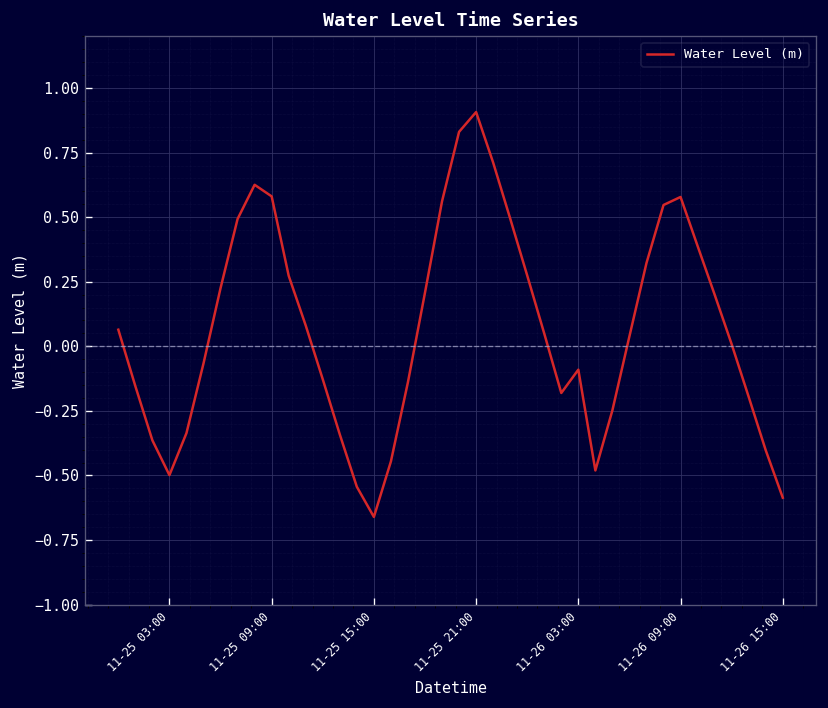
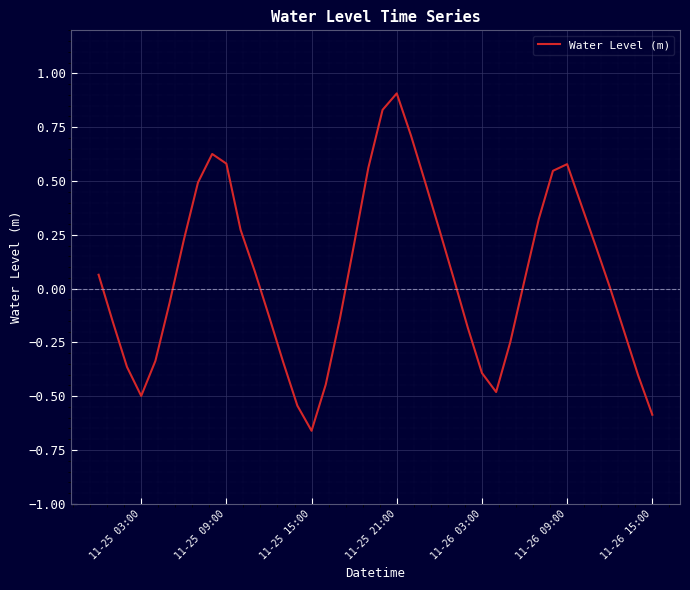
  {
    "11-25 03:00": -0.50,
    "11-25 09:00": 0.58,
    "11-25 15:00": -0.66,
    "11-25 21:00": 0.91,
-   "11-26 03:00": -0.09,
+   "11-26 03:00": -0.39,
    "11-26 09:00": 0.58,
    "11-26 15:00": -0.59
  }
